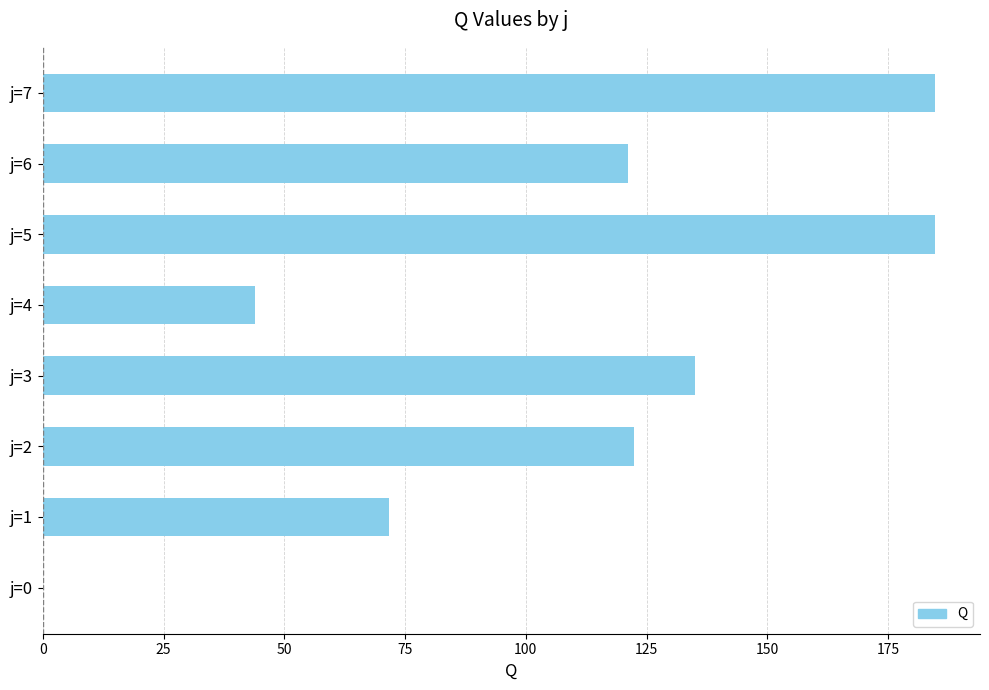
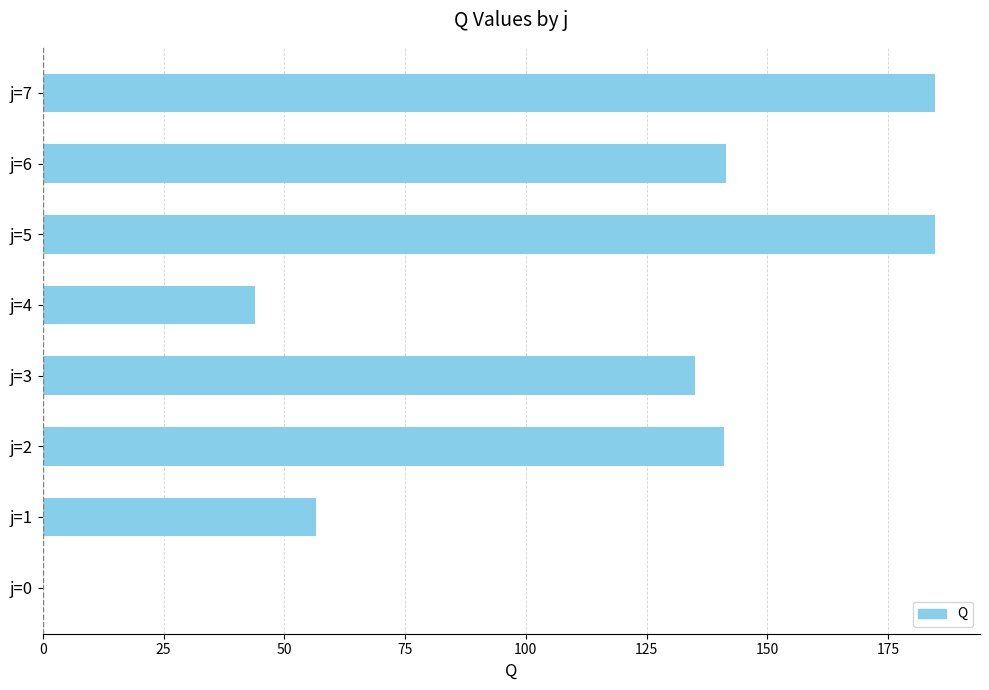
  {
    "j=7": 185,
-   "j=6": 121,
+   "j=6": 142,
    "j=5": 185,
    "j=4": 44,
    "j=3": 135,
-   "j=2": 122,
-   "j=1": 72,
+   "j=2": 141,
+   "j=1": 57,
    "j=0": 0
  }
